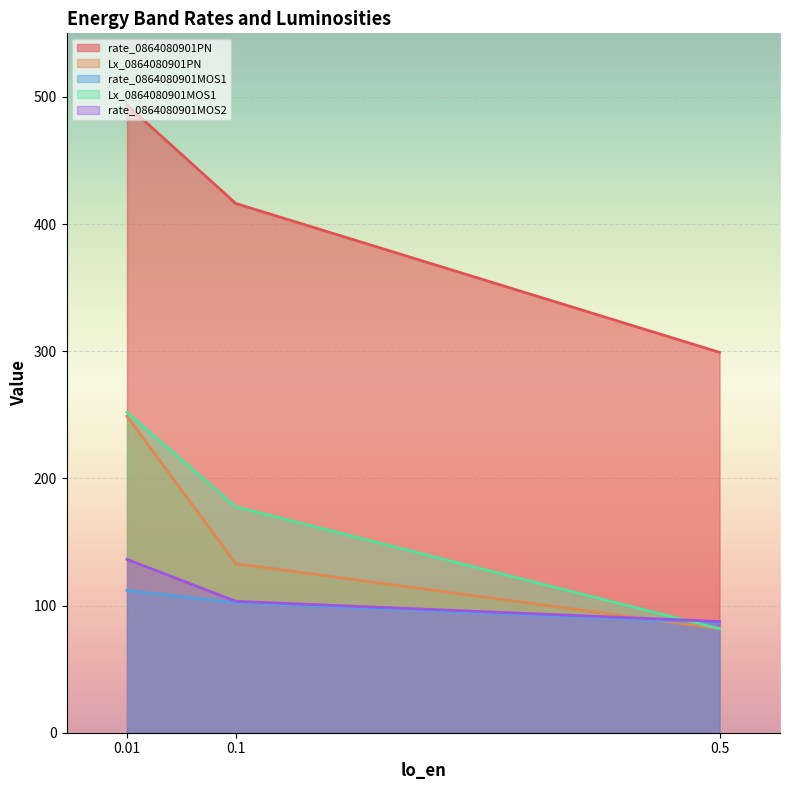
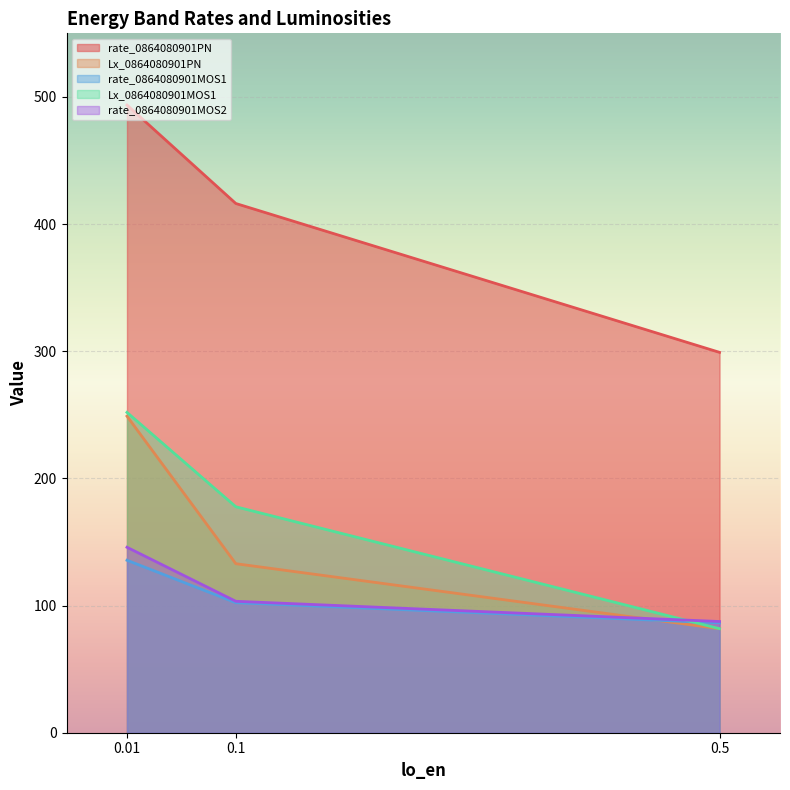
  {
    "rate_0864080901MOS1": {
-     "0.01": 112
+     "0.01": 136
    },
    "Lx_0864080901MOS1": {
      "0.01": 252,
      "0.1": 178
    },
    "rate_0864080901MOS2": {
-     "0.01": 136
+     "0.01": 146
    }
  }
